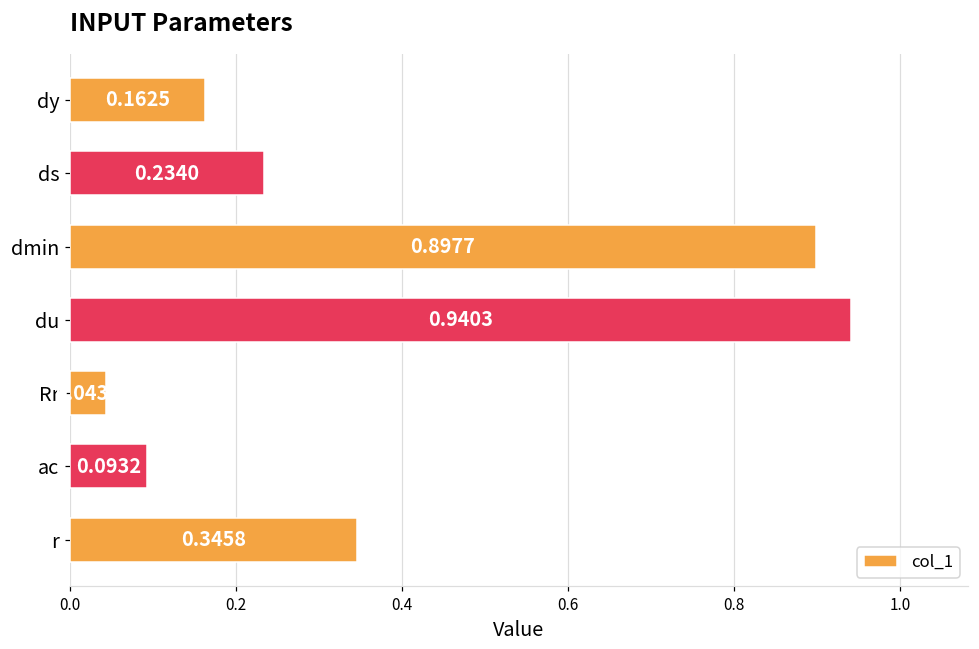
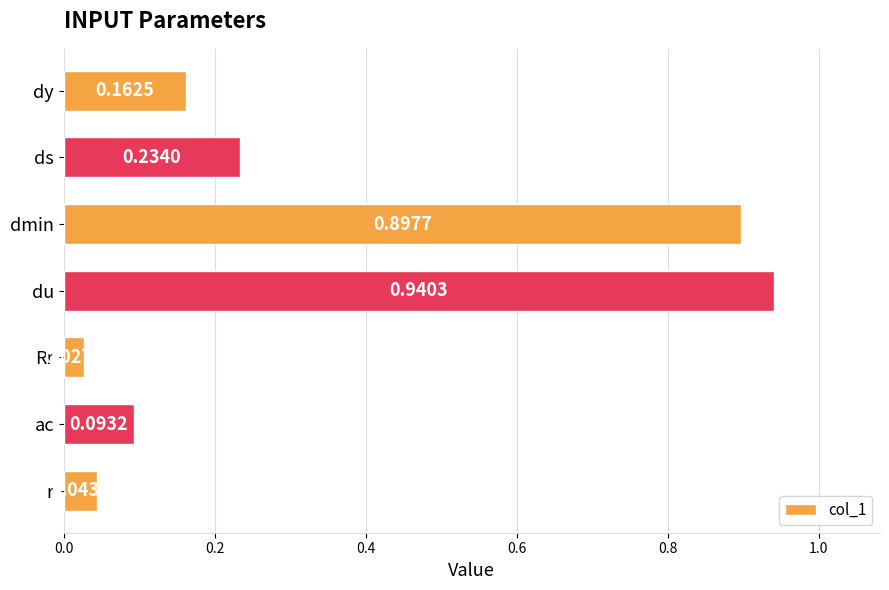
  {
-   "Rr": 0.04,
-   "r": 0.35
+   "Rr": 0.03,
+   "r": 0.04
  }
